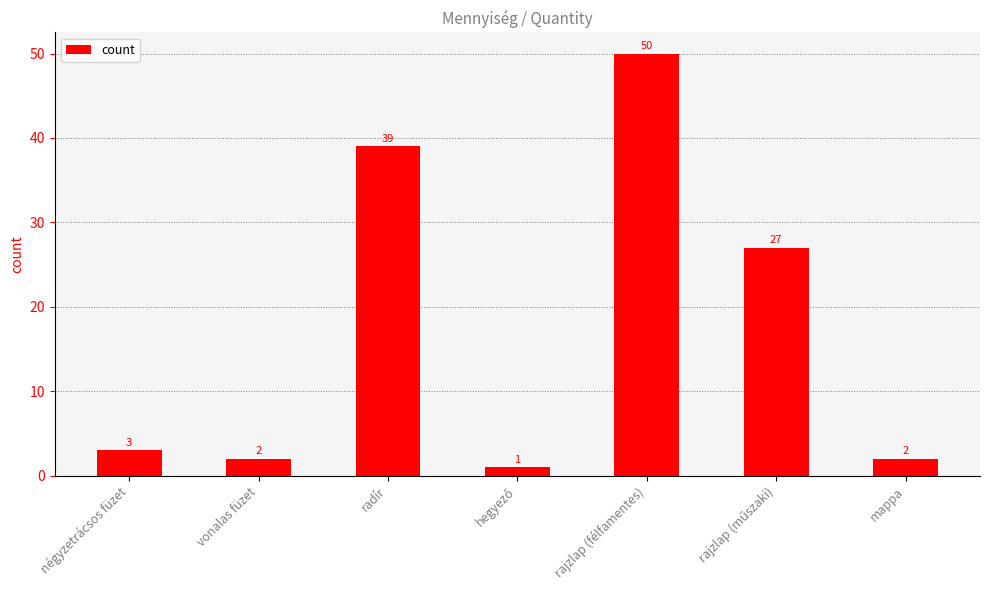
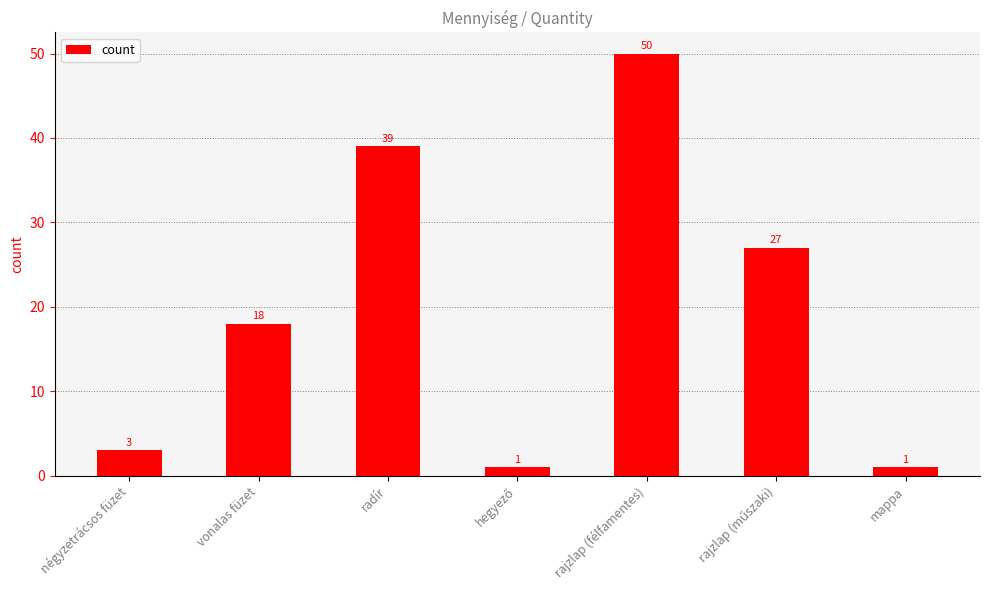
  {
    "négyzetrácsos füzet": 3,
-   "vonalas füzet": 2,
+   "vonalas füzet": 18,
    "radír": 39,
    "hegyező": 1,
    "rajzlap (félfamentes)": 50,
    "rajzlap (műszaki)": 27,
-   "mappa": 2
+   "mappa": 1
  }
